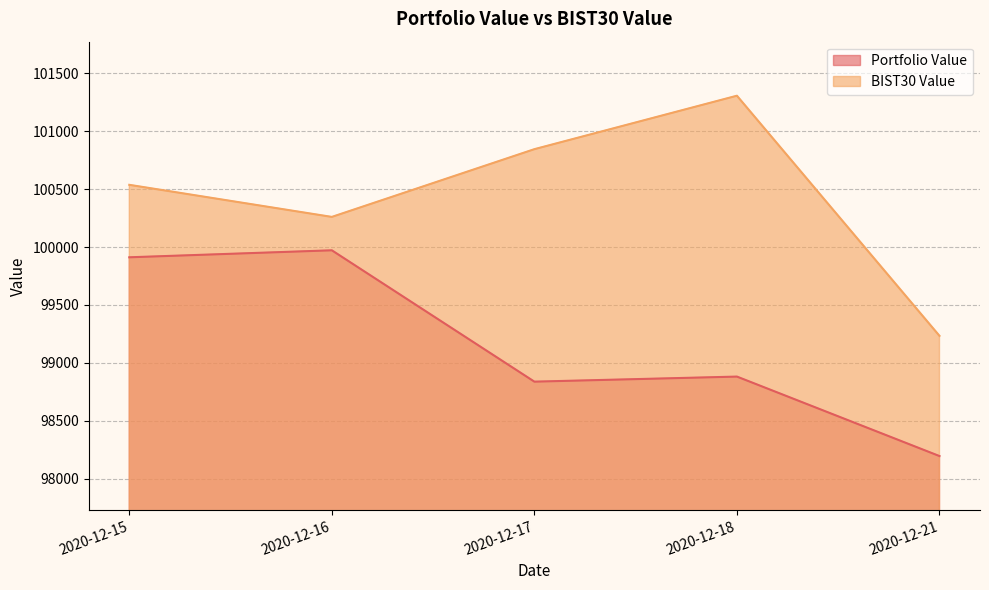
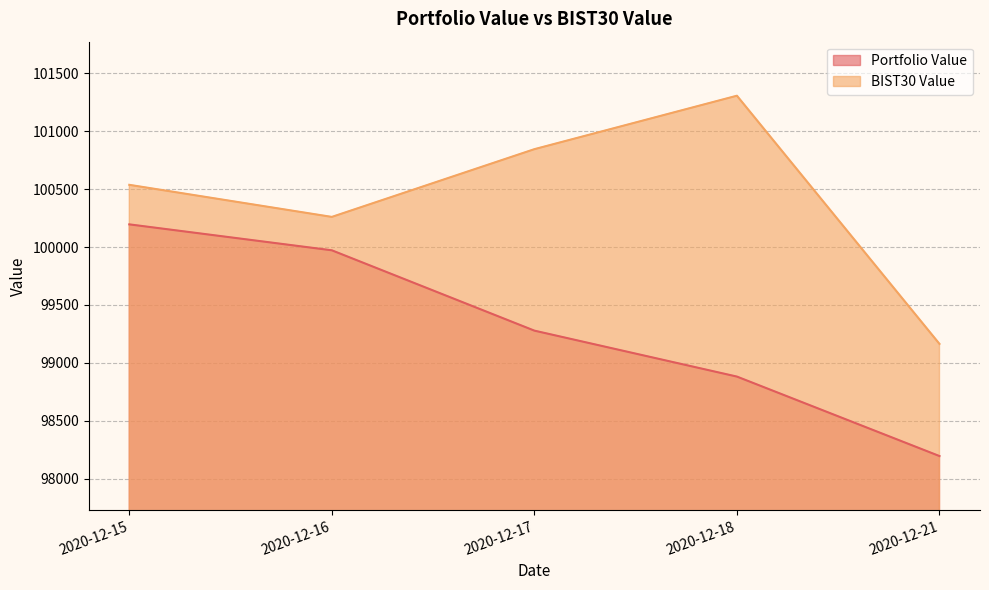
  {
    "Portfolio Value": {
-     "2020-12-15": 99910,
+     "2020-12-15": 100200,
      "2020-12-16": 99970,
-     "2020-12-17": 98840,
+     "2020-12-17": 99280,
      "2020-12-18": 98880,
      "2020-12-21": 98200
    },
    "BIST30 Value": {
      "2020-12-15": 100540,
      "2020-12-16": 100260,
      "2020-12-17": 100840,
      "2020-12-18": 101300,
-     "2020-12-21": 99230
+     "2020-12-21": 99160
    }
  }
